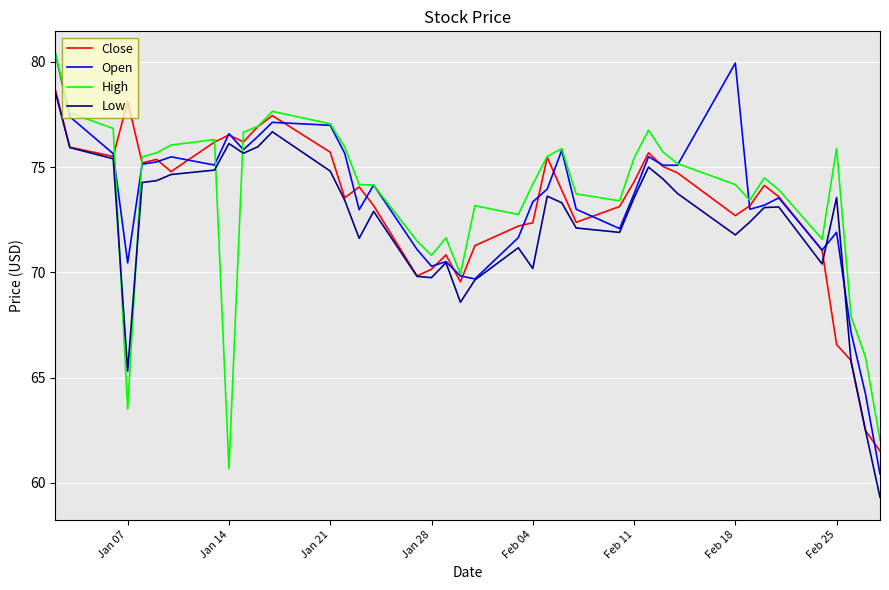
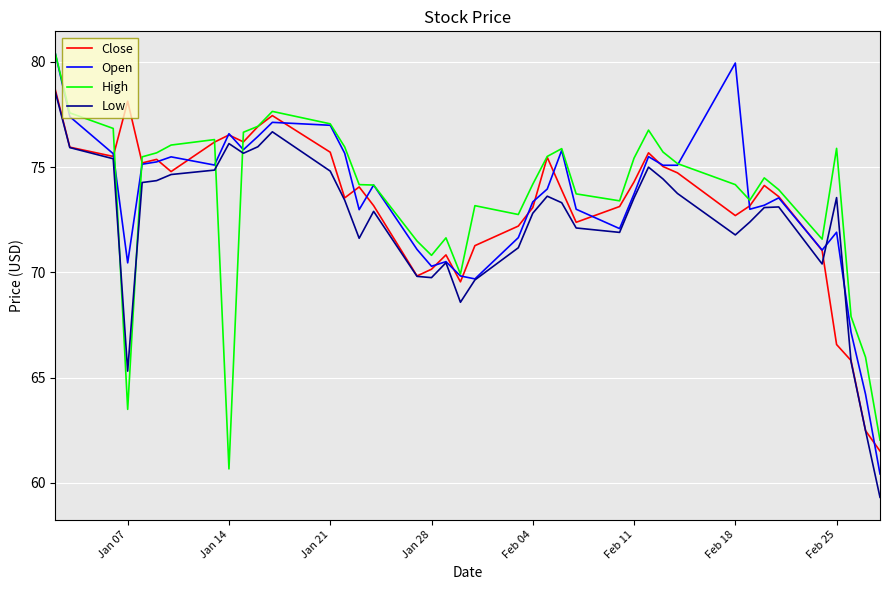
  {
    "Close": {
      "Jan 21": 75.7,
      "Jan 28": 70.2,
-     "Feb 04": 72.4,
+     "Feb 04": 73.1,
      "Feb 11": 74.3,
      "Feb 18": 72.7,
      "Feb 25": 66.6
    },
    "Open": {
      "Jan 07": 70.5,
      "Jan 28": 70.3,
      "Feb 04": 73.3,
      "Feb 11": 73.7,
      "Feb 18": 79.9,
      "Feb 25": 71.9
    },
    "High": {
      "Jan 07": 63.5,
      "Jan 14": 60.7,
      "Jan 28": 70.8,
      "Feb 04": 74.2,
      "Feb 11": 75.4,
      "Feb 18": 74.2,
      "Feb 25": 75.9
    },
    "Low": {
      "Jan 07": 65.3,
      "Jan 14": 76.1,
      "Jan 21": 74.8,
      "Jan 28": 69.8,
-     "Feb 04": 70.2,
+     "Feb 04": 72.8,
      "Feb 11": 73.5,
      "Feb 18": 71.8,
      "Feb 25": 73.6
    }
  }
